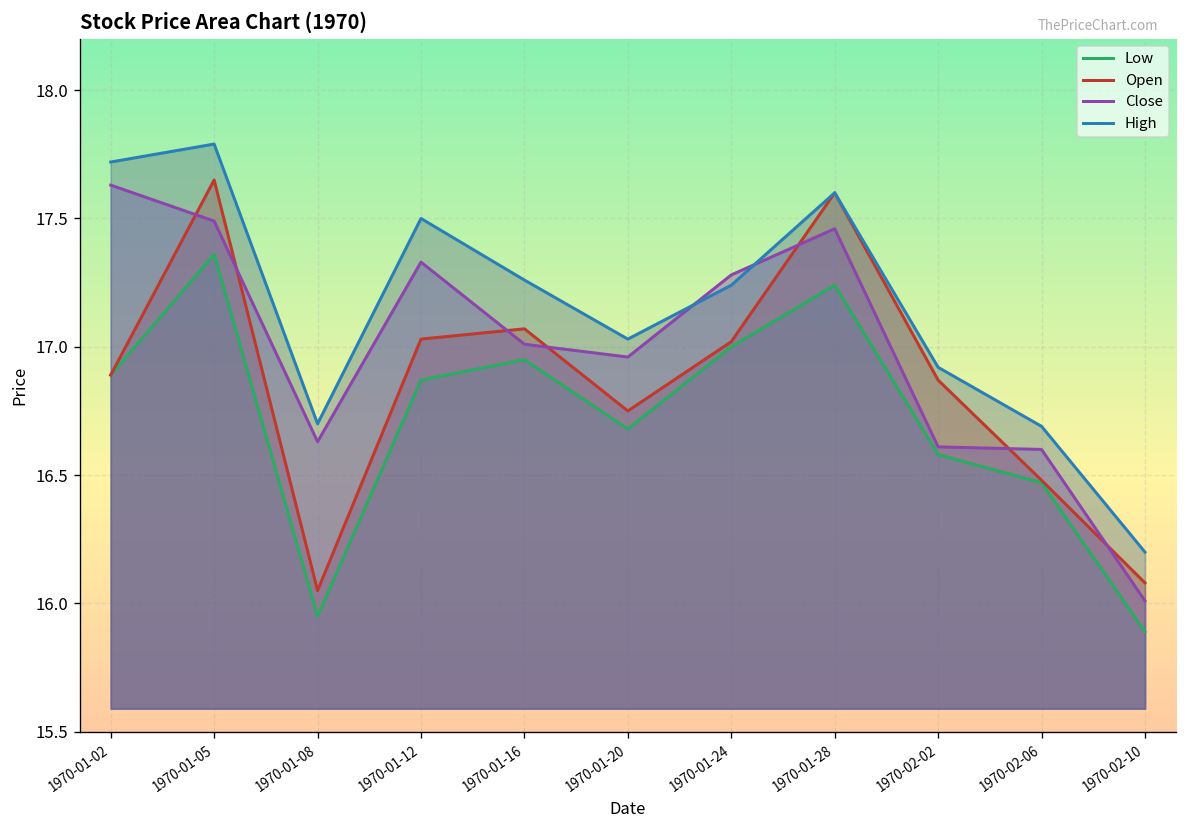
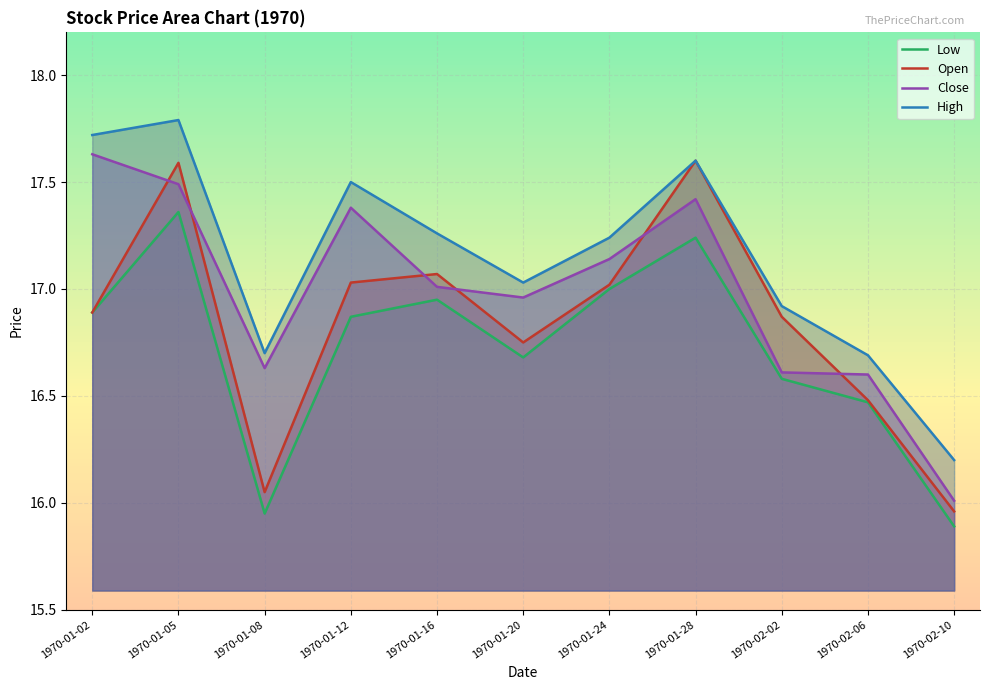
  {
    "Low": {
      "1970-01-05": 17.36,
      "1970-01-08": 15.95,
      "1970-01-12": 16.87,
      "1970-01-16": 16.95,
      "1970-01-20": 16.68,
      "1970-01-24": 17.00,
      "1970-01-28": 17.24,
      "1970-02-02": 16.58,
      "1970-02-10": 15.89
    },
    "Open": {
-     "1970-01-05": 17.65,
+     "1970-01-05": 17.59,
      "1970-01-08": 16.05,
      "1970-01-12": 17.03,
      "1970-01-16": 17.07,
      "1970-01-20": 16.75,
      "1970-01-24": 17.02,
      "1970-02-02": 16.87,
-     "1970-02-10": 16.08
+     "1970-02-10": 15.96
    },
    "Close": {
      "1970-01-02": 17.63,
      "1970-01-05": 17.49,
      "1970-01-08": 16.63,
-     "1970-01-12": 17.33,
+     "1970-01-12": 17.38,
      "1970-01-16": 17.01,
      "1970-01-20": 16.96,
-     "1970-01-24": 17.28,
-     "1970-01-28": 17.46,
+     "1970-01-24": 17.14,
+     "1970-01-28": 17.42,
      "1970-02-02": 16.61,
      "1970-02-06": 16.60,
      "1970-02-10": 16.01
    },
    "High": {
      "1970-01-02": 17.72,
      "1970-01-05": 17.79,
      "1970-01-08": 16.70,
      "1970-01-12": 17.50,
      "1970-01-16": 17.26,
      "1970-01-20": 17.03,
      "1970-01-24": 17.24,
      "1970-02-02": 16.92,
      "1970-02-06": 16.69,
      "1970-02-10": 16.20
    }
  }
